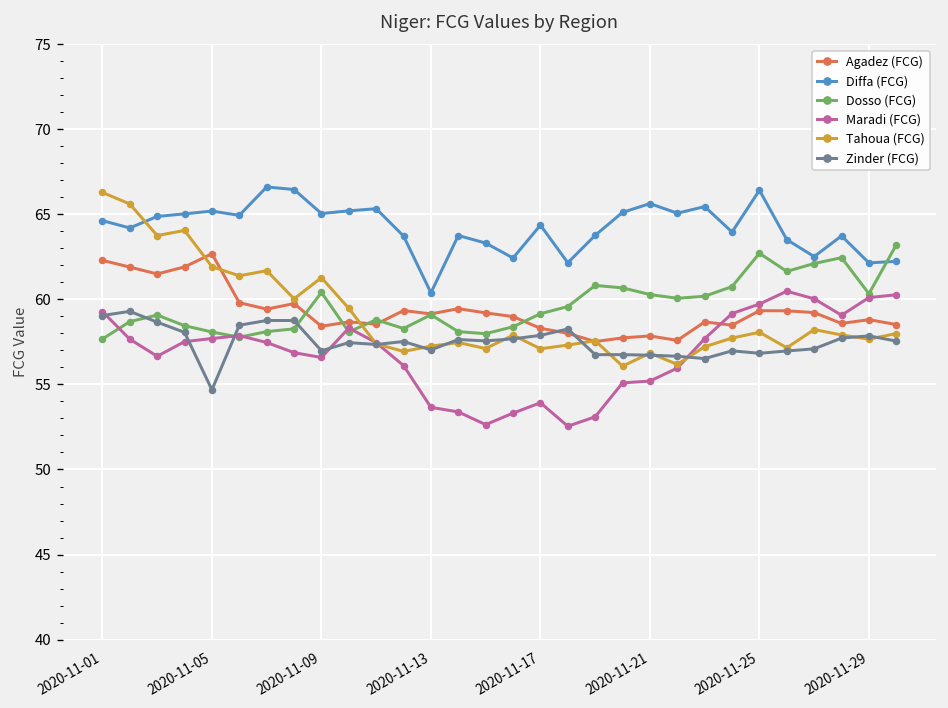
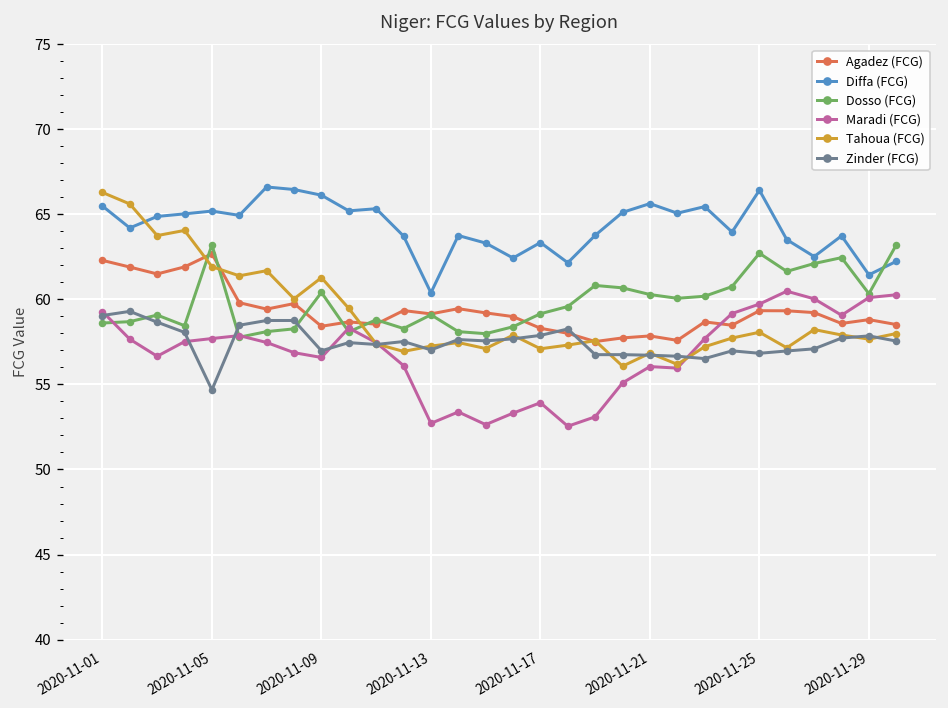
  {
    "Diffa (FCG)": {
-     "2020-11-01": 64.6,
+     "2020-11-01": 65.5,
      "2020-11-05": 65.2,
-     "2020-11-09": 65.0,
+     "2020-11-09": 66.1,
      "2020-11-13": 60.4,
-     "2020-11-17": 64.4,
+     "2020-11-17": 63.3,
      "2020-11-21": 65.6,
      "2020-11-25": 66.4,
-     "2020-11-29": 62.1
+     "2020-11-29": 61.4
    },
    "Dosso (FCG)": {
-     "2020-11-01": 57.7,
-     "2020-11-05": 58.1,
+     "2020-11-01": 58.6,
+     "2020-11-05": 63.2,
      "2020-11-09": 60.4,
      "2020-11-17": 59.2,
      "2020-11-21": 60.3,
      "2020-11-25": 62.7,
      "2020-11-29": 60.3
    },
    "Maradi (FCG)": {
      "2020-11-01": 59.3,
      "2020-11-05": 57.7,
      "2020-11-09": 56.6,
-     "2020-11-13": 53.7,
+     "2020-11-13": 52.7,
      "2020-11-17": 53.9,
-     "2020-11-21": 55.2,
+     "2020-11-21": 56.1,
      "2020-11-25": 59.7,
      "2020-11-29": 60.1
    },
    "Zinder (FCG)": {
      "2020-11-01": 59.1,
      "2020-11-05": 54.7,
      "2020-11-09": 57.0,
      "2020-11-13": 57.0,
      "2020-11-17": 57.9,
      "2020-11-25": 56.8,
      "2020-11-29": 57.9
    }
  }
